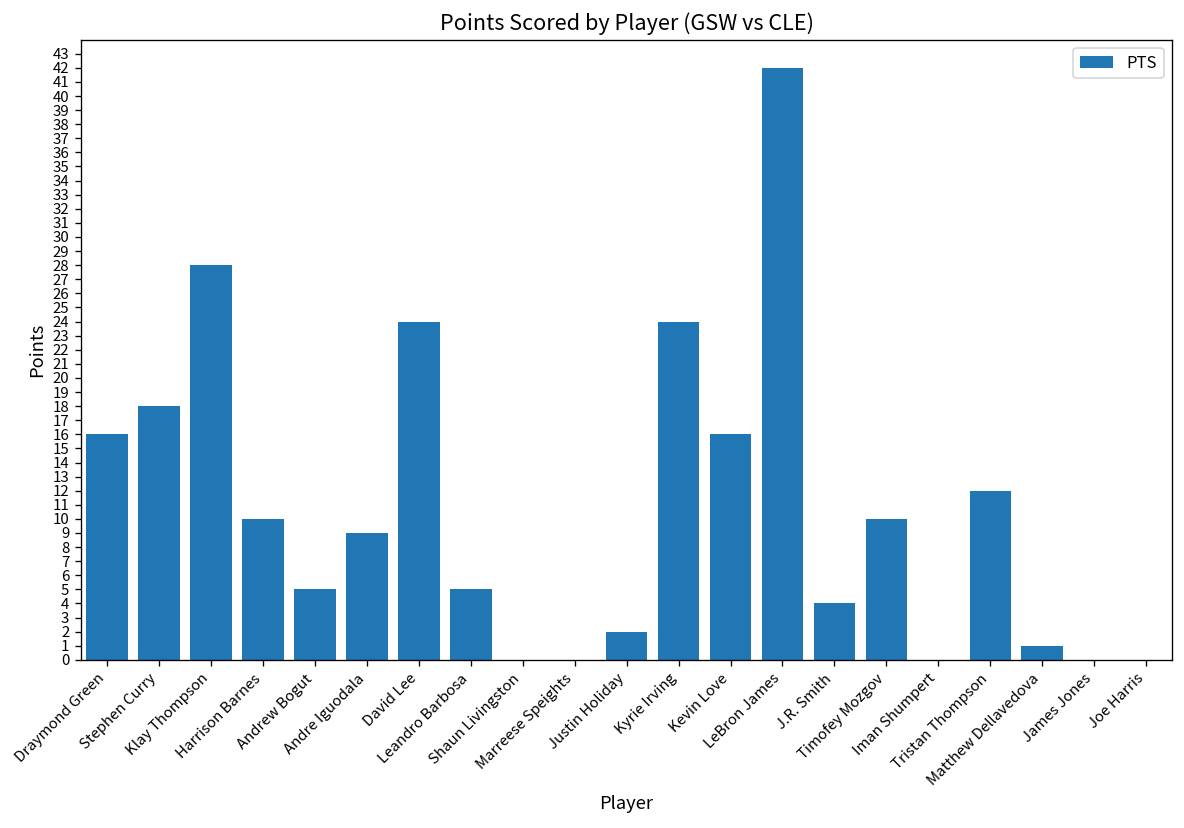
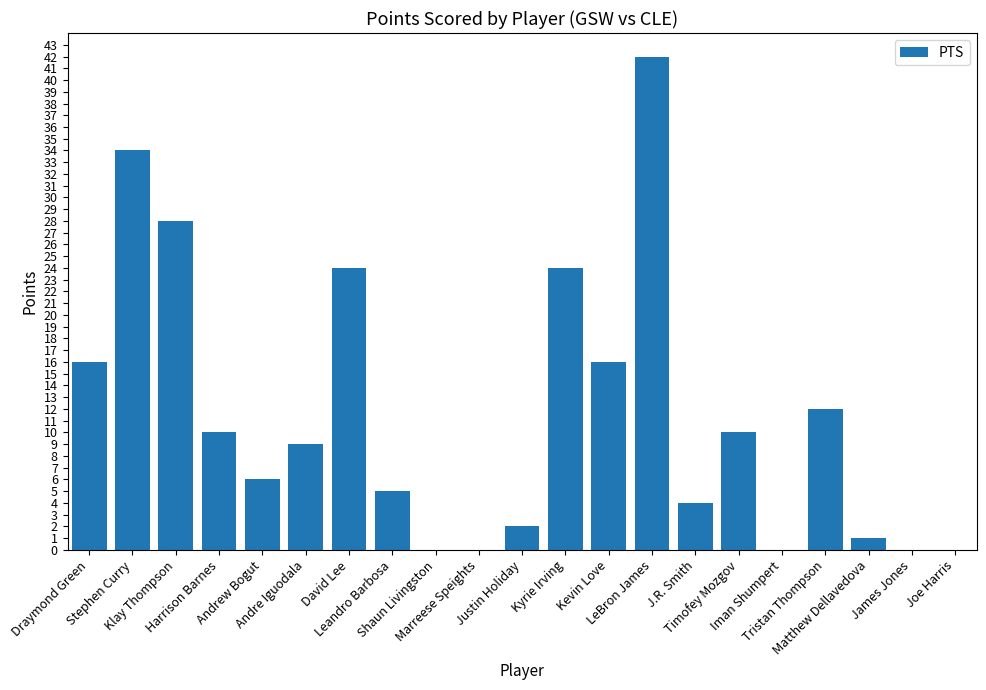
  {
    "Draymond Green": 16,
-   "Stephen Curry": 18,
+   "Stephen Curry": 34,
    "Klay Thompson": 28,
    "Harrison Barnes": 10,
-   "Andrew Bogut": 5,
+   "Andrew Bogut": 6,
    "Andre Iguodala": 9,
    "David Lee": 24,
    "Leandro Barbosa": 5,
    "Shaun Livingston": 0,
    "Marreese Speights": 0,
    "Justin Holiday": 2,
    "Kyrie Irving": 24,
    "Kevin Love": 16,
    "LeBron James": 42,
    "J.R. Smith": 4,
    "Timofey Mozgov": 10,
    "Iman Shumpert": 0,
    "Tristan Thompson": 12,
    "Matthew Dellavedova": 1,
    "James Jones": 0,
    "Joe Harris": 0
  }
